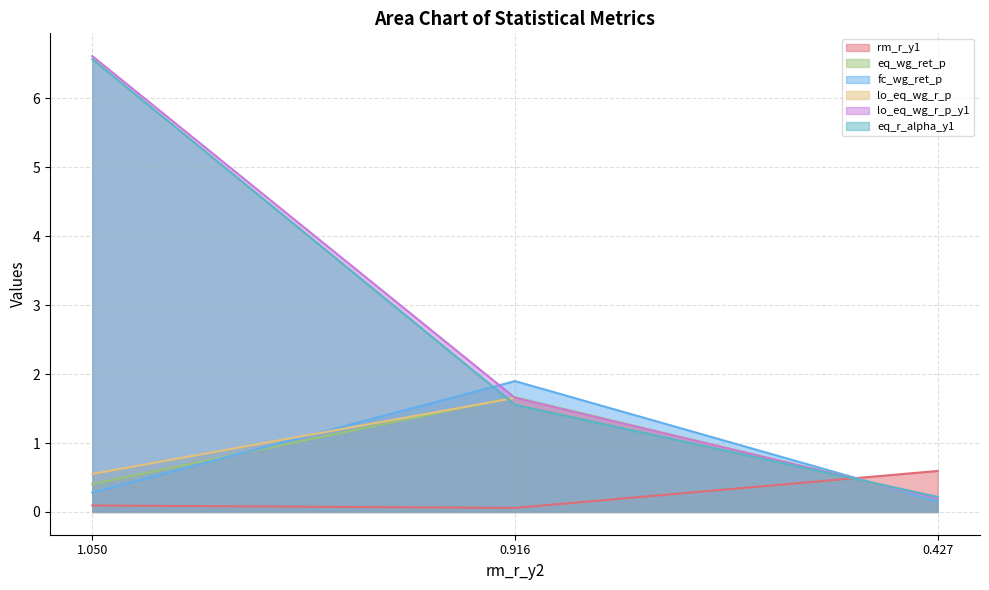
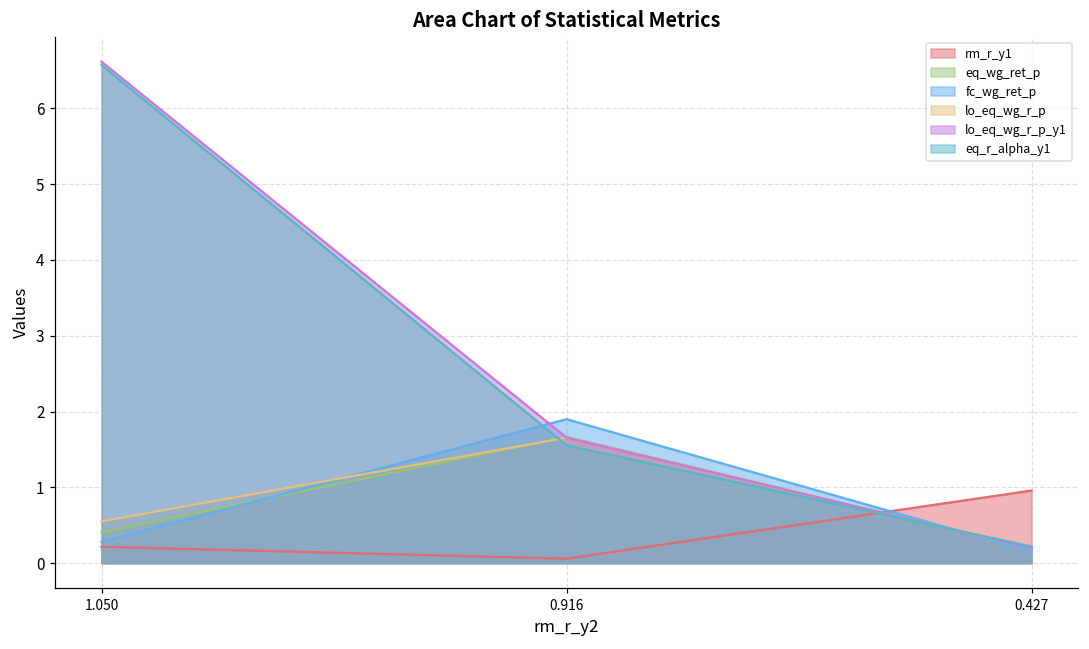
  {
    "rm_r_y1": {
-     "1.050": 0.1,
+     "1.050": 0.2,
      "0.916": 0.1,
-     "0.427": 0.6
+     "0.427": 1.0
    },
    "lo_eq_wg_r_p_y1": {
      "1.050": 6.6
    }
  }
